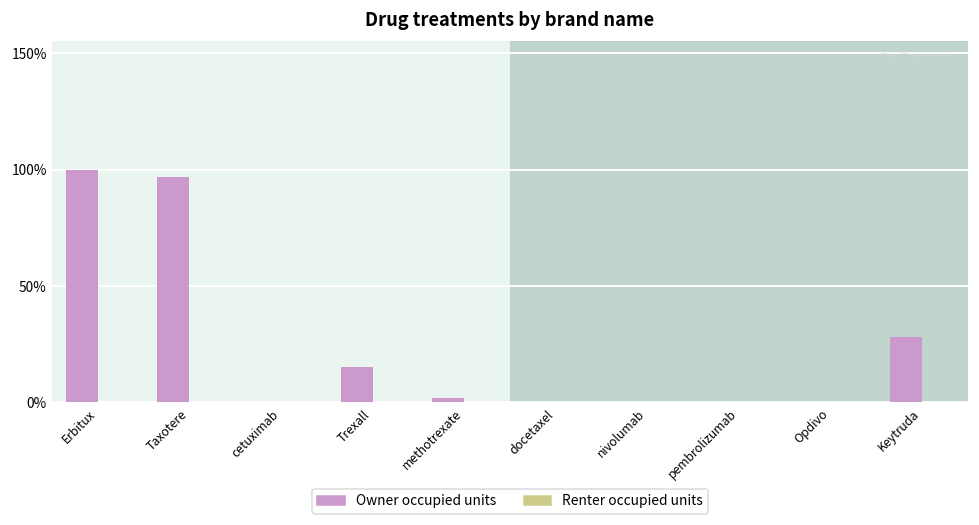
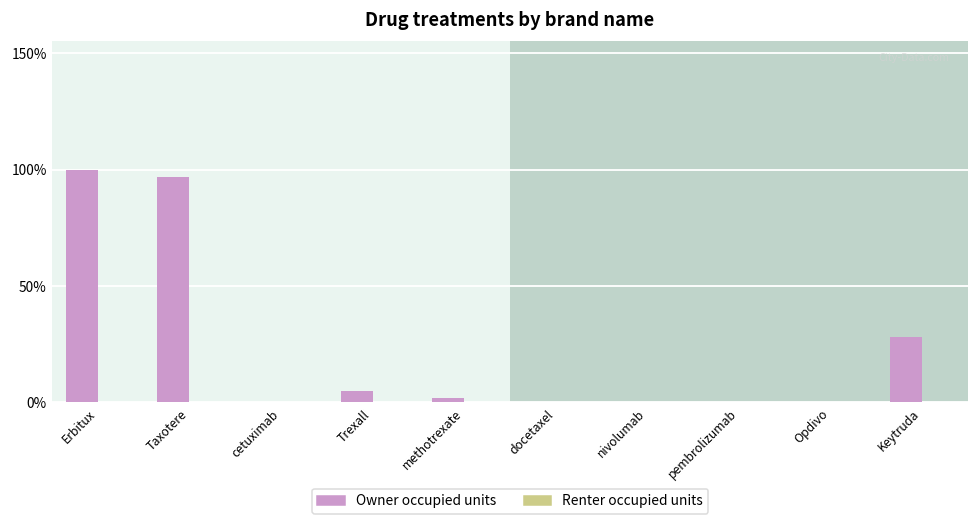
  {
    "Owner occupied units": {
      "Erbitux": "100%",
      "Taxotere": "97%",
      "cetuximab": "0%",
-     "Trexall": "15%",
+     "Trexall": "5%",
      "methotrexate": "2%",
      "docetaxel": "0%",
      "nivolumab": "0%",
      "pembrolizumab": "0%",
      "Opdivo": "0%",
      "Keytruda": "28%"
    },
    "Renter occupied units": {
      "Erbitux": "0%",
      "Taxotere": "0%",
      "cetuximab": "0%",
      "Trexall": "0%",
      "methotrexate": "0%",
      "docetaxel": "0%",
      "nivolumab": "0%",
      "pembrolizumab": "0%",
      "Opdivo": "0%",
      "Keytruda": "0%"
    }
  }
